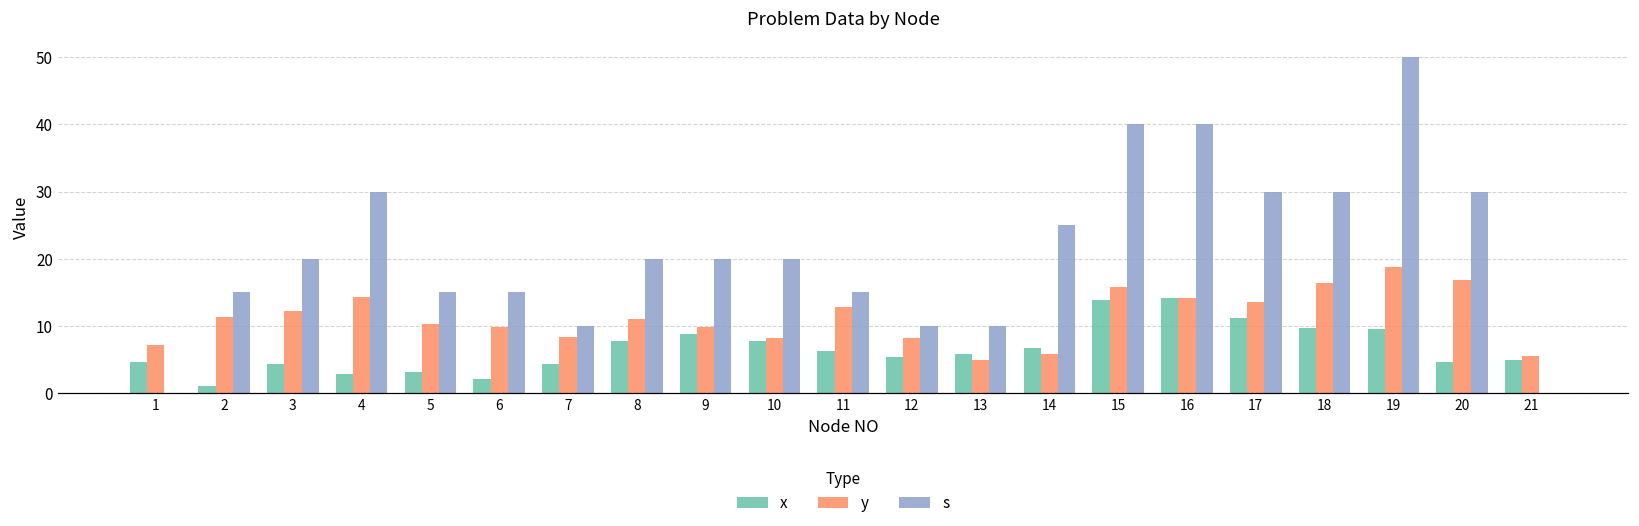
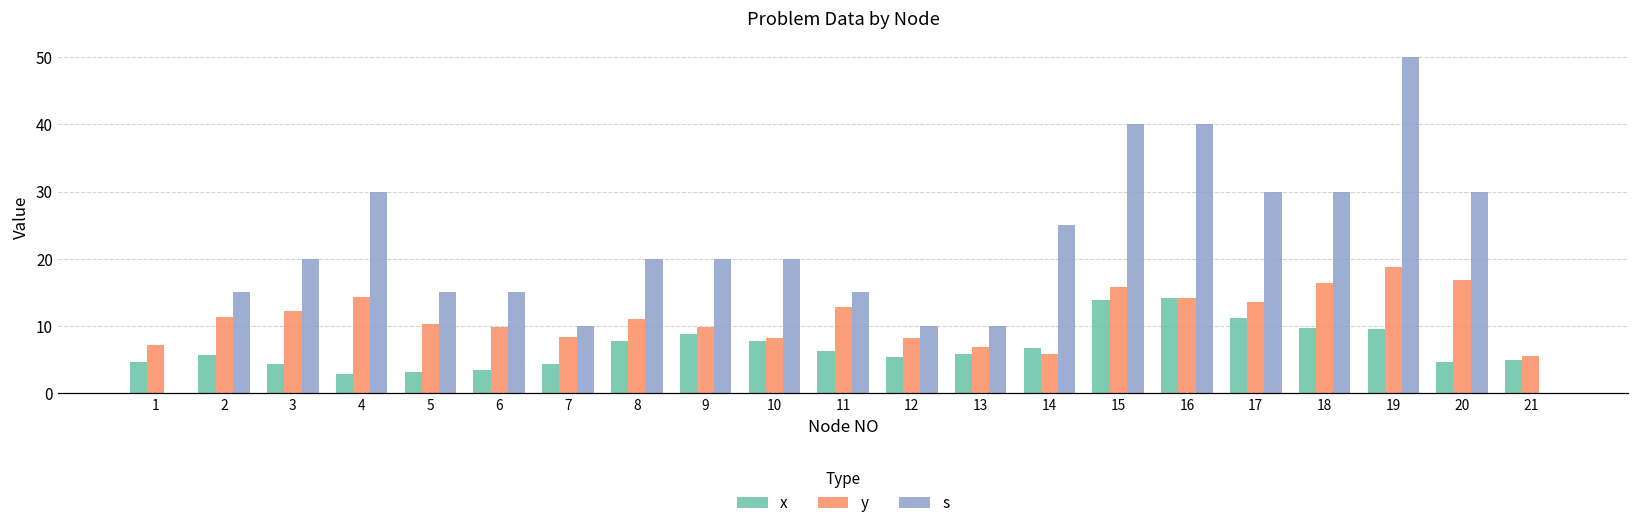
  {
    "x": {
      "1": 5,
-     "2": 1,
+     "2": 6,
      "3": 4,
      "4": 3,
      "5": 3,
-     "6": 2,
+     "6": 4,
      "7": 4,
      "8": 8,
      "9": 9,
      "10": 8,
      "11": 6,
      "12": 5,
      "13": 6,
      "14": 7,
      "15": 14,
      "16": 14,
      "17": 11,
      "18": 10,
      "19": 10,
      "20": 5,
      "21": 5
    },
    "y": {
      "1": 7,
      "2": 11,
      "3": 12,
      "4": 14,
      "5": 10,
      "6": 10,
      "7": 8,
      "8": 11,
      "9": 10,
      "10": 8,
      "11": 13,
      "12": 8,
-     "13": 5,
+     "13": 7,
      "14": 6,
      "15": 16,
      "16": 14,
      "17": 14,
      "18": 16,
      "19": 19,
      "20": 17,
      "21": 6
    },
    "s": {
      "1": 0,
      "2": 15,
      "3": 20,
      "4": 30,
      "5": 15,
      "6": 15,
      "7": 10,
      "8": 20,
      "9": 20,
      "10": 20,
      "11": 15,
      "12": 10,
      "13": 10,
      "14": 25,
      "15": 40,
      "16": 40,
      "17": 30,
      "18": 30,
      "19": 50,
      "20": 30,
      "21": 0
    }
  }
